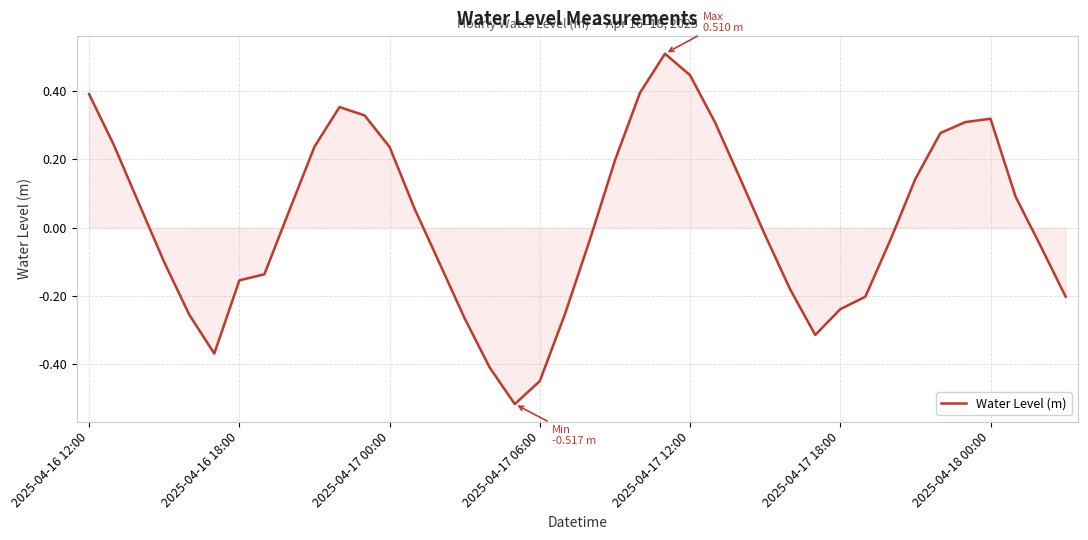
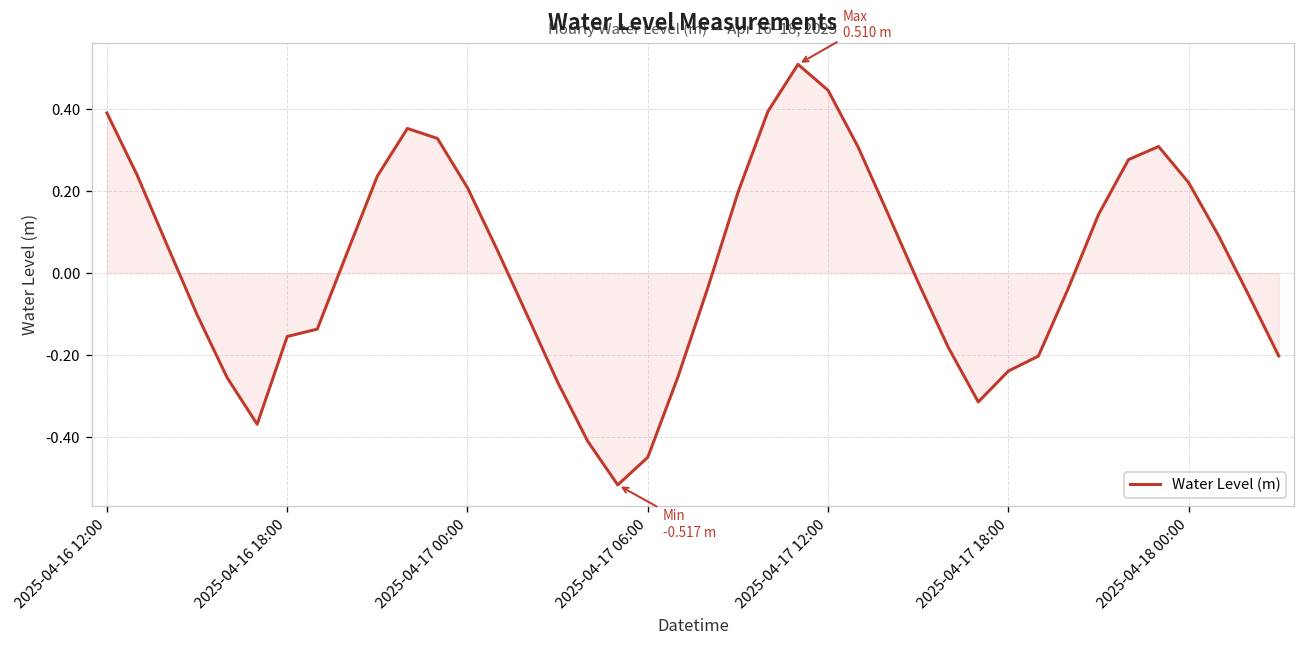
  {
    "Water Level (m)": {
      "2025-04-16 18:00": -0.15,
-     "2025-04-17 00:00": 0.24,
+     "2025-04-17 00:00": 0.21,
      "2025-04-17 06:00": -0.45,
      "2025-04-17 18:00": -0.24,
-     "2025-04-18 00:00": 0.32
+     "2025-04-18 00:00": 0.22
    }
  }
